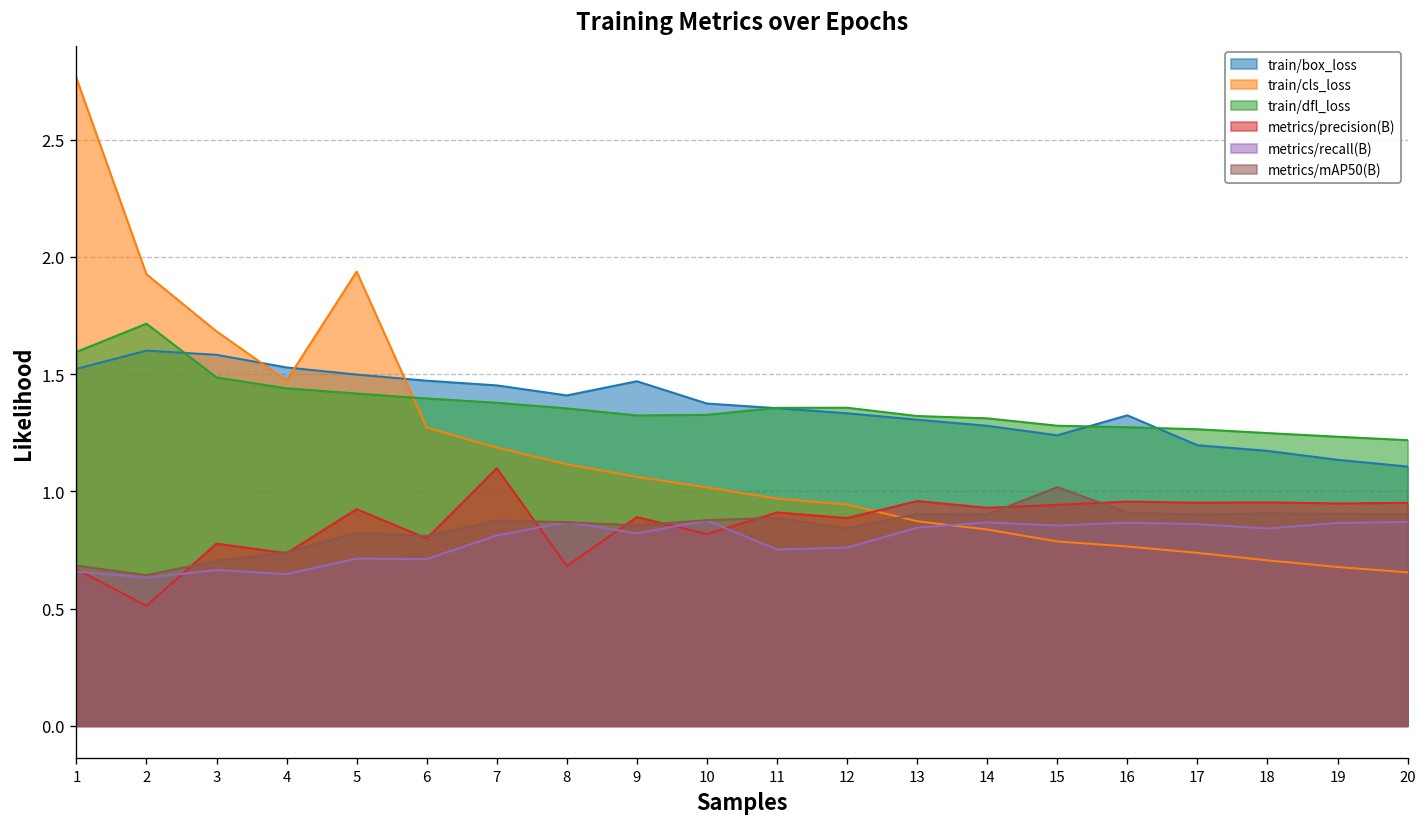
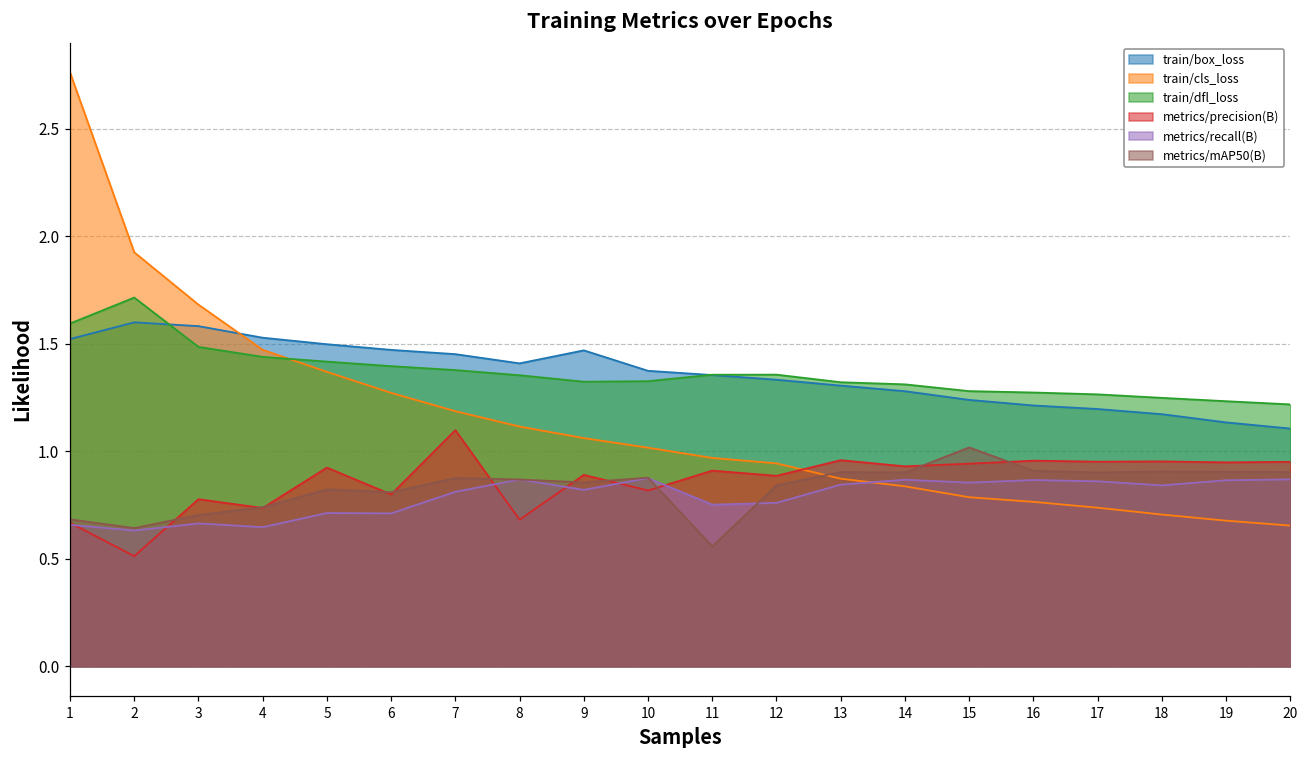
  {
    "train/box_loss": {
      "1": 1.52,
      "2": 1.60,
      "3": 1.58,
      "4": 1.53,
      "5": 1.50,
      "6": 1.47,
      "7": 1.45,
      "8": 1.41,
      "9": 1.47,
      "10": 1.37,
      "12": 1.33,
      "13": 1.31,
      "14": 1.28,
      "15": 1.24,
-     "16": 1.32,
+     "16": 1.21,
      "17": 1.20,
      "18": 1.17,
      "19": 1.13,
      "20": 1.11
    },
    "train/cls_loss": {
      "1": 2.76,
      "2": 1.93,
      "3": 1.68,
      "4": 1.47,
-     "5": 1.94,
+     "5": 1.37,
      "6": 1.27,
      "7": 1.19,
      "8": 1.12,
      "9": 1.06,
      "10": 1.02,
      "11": 0.97,
      "12": 0.94,
      "13": 0.87,
      "14": 0.84,
      "15": 0.79,
      "16": 0.77,
      "17": 0.74,
      "18": 0.71,
      "19": 0.68,
      "20": 0.65
    },
    "train/dfl_loss": {
      "1": 1.59,
      "2": 1.72,
      "3": 1.49,
      "4": 1.44,
      "5": 1.42,
      "6": 1.40,
      "7": 1.38,
      "8": 1.35,
      "9": 1.32,
      "10": 1.33,
      "12": 1.36,
      "13": 1.32,
      "14": 1.31,
      "15": 1.28,
      "16": 1.27,
      "17": 1.27,
      "18": 1.25,
      "19": 1.23,
      "20": 1.22
    },
    "metrics/precision(B)": {
      "2": 0.51,
      "3": 0.78,
      "5": 0.92,
      "7": 1.10,
      "8": 0.68,
      "9": 0.89,
      "10": 0.82,
      "11": 0.91,
      "12": 0.89,
      "13": 0.96,
      "14": 0.93,
      "15": 0.94,
      "16": 0.96,
      "17": 0.95,
      "18": 0.95,
      "19": 0.95,
      "20": 0.95
    },
    "metrics/recall(B)": {
      "3": 0.66,
      "4": 0.65,
      "5": 0.71,
      "6": 0.71,
      "7": 0.81,
      "9": 0.82,
      "11": 0.75,
      "12": 0.76,
      "13": 0.85,
      "14": 0.87,
      "15": 0.85,
      "16": 0.87,
      "17": 0.86,
      "18": 0.84,
      "19": 0.87,
      "20": 0.87
    },
    "metrics/mAP50(B)": {
      "1": 0.68,
      "3": 0.70,
      "5": 0.82,
      "7": 0.88,
      "9": 0.86,
-     "11": 0.89,
+     "11": 0.56,
      "12": 0.84,
      "13": 0.90,
      "14": 0.90,
      "15": 1.02,
      "16": 0.91,
      "17": 0.90,
      "18": 0.91,
      "19": 0.90,
      "20": 0.90
    }
  }
